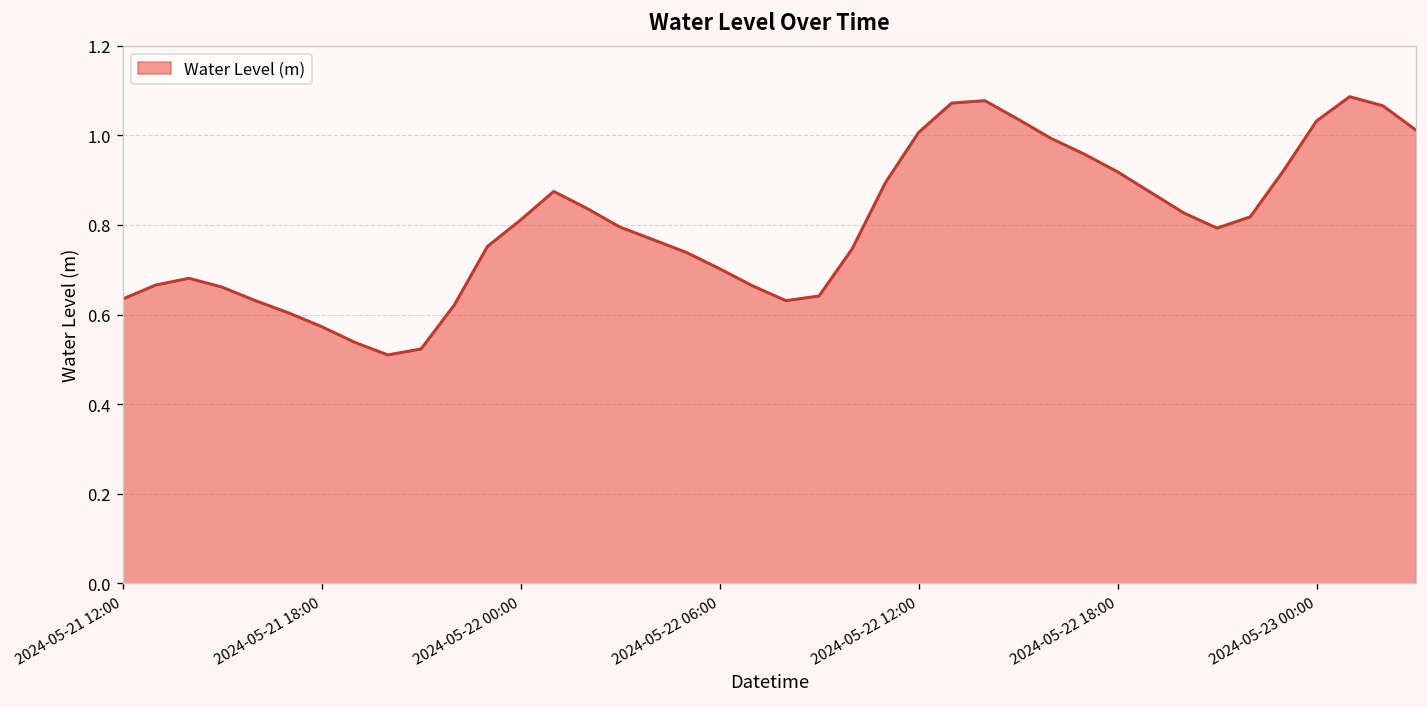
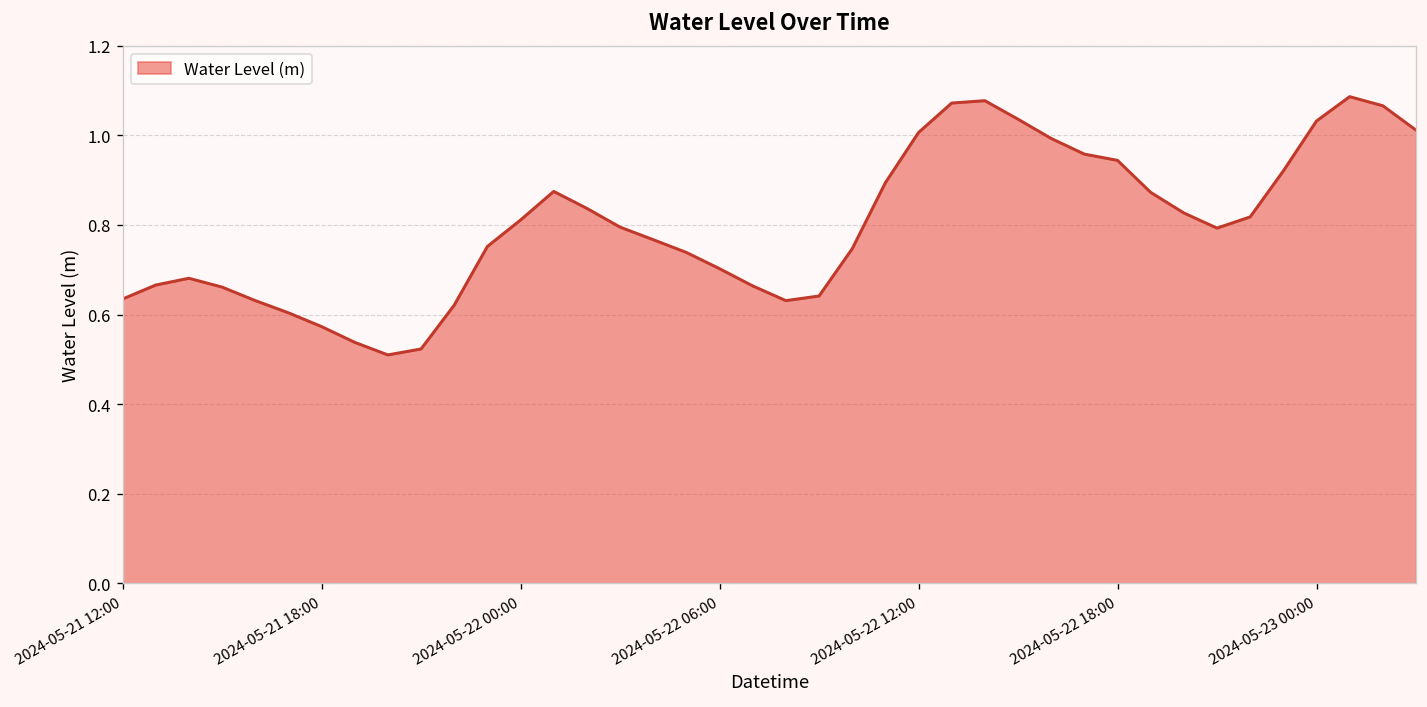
  {
    "2024-05-21 12:00": 0.63,
    "2024-05-21 18:00": 0.57,
    "2024-05-22 00:00": 0.81,
    "2024-05-22 06:00": 0.70,
    "2024-05-22 12:00": 1.01,
-   "2024-05-22 18:00": 0.92,
+   "2024-05-22 18:00": 0.94,
    "2024-05-23 00:00": 1.03
  }
